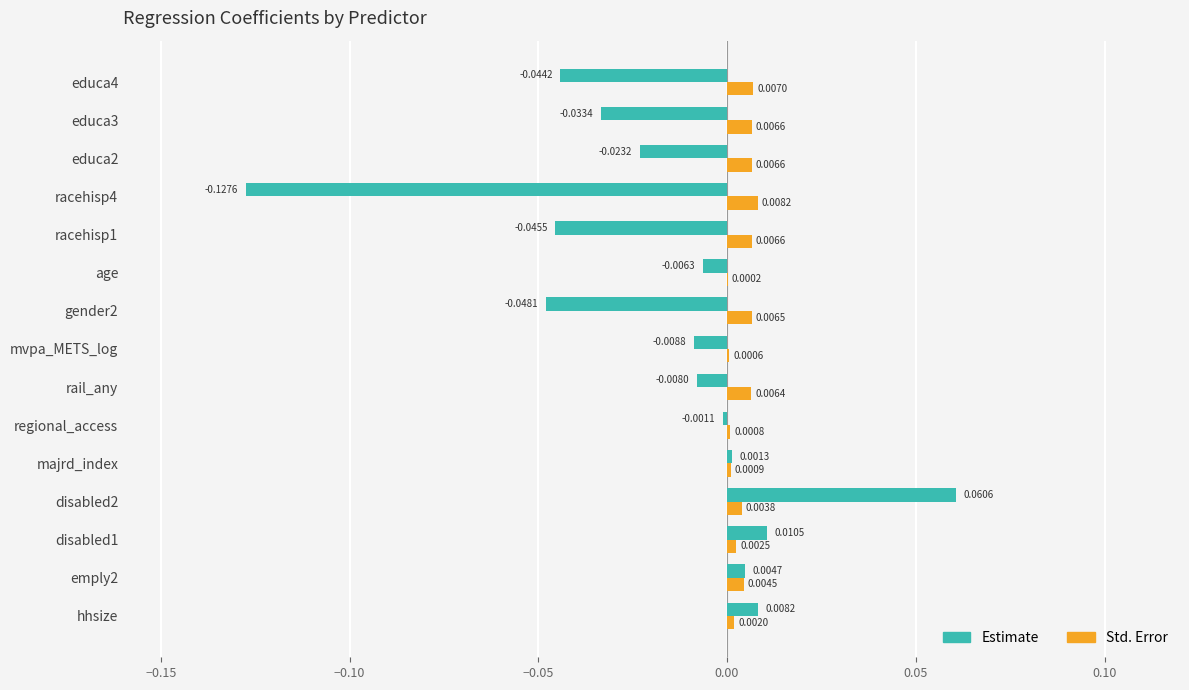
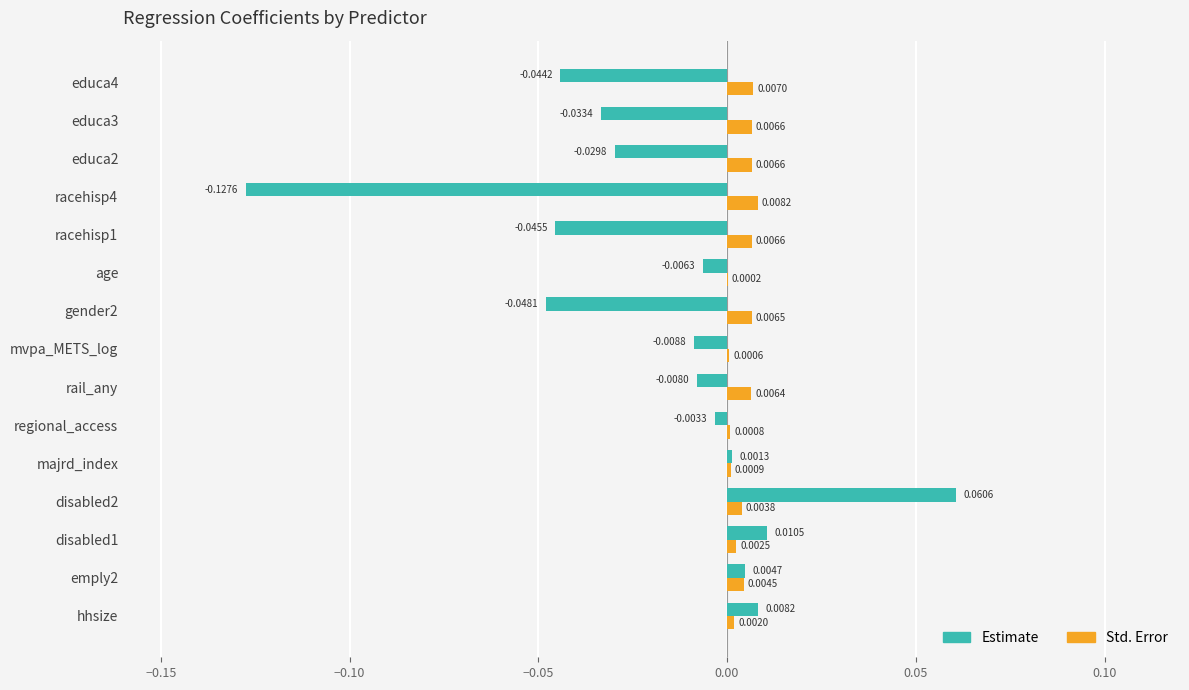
  {
    "Estimate": {
      "educa4": -0.0442,
      "educa3": -0.0334,
-     "educa2": -0.0232,
+     "educa2": -0.0298,
      "racehisp4": -0.1276,
      "racehisp1": -0.0455,
      "age": -0.0063,
      "gender2": -0.0481,
      "mvpa_METS_log": -0.0088,
      "rail_any": -0.0080,
-     "regional_access": -0.0011,
+     "regional_access": -0.0033,
      "majrd_index": 0.0013,
      "disabled2": 0.0606,
      "disabled1": 0.0105,
      "emply2": 0.0047,
      "hhsize": 0.0082
    },
    "Std. Error": {
      "educa4": 0.0070,
      "educa3": 0.0066,
      "educa2": 0.0066,
      "racehisp4": 0.0082,
      "racehisp1": 0.0066,
      "age": 0.0002,
      "gender2": 0.0065,
      "mvpa_METS_log": 0.0006,
      "rail_any": 0.0064,
      "regional_access": 0.0008,
      "majrd_index": 0.0009,
      "disabled2": 0.0038,
      "disabled1": 0.0025,
      "emply2": 0.0045,
      "hhsize": 0.0020
    }
  }
